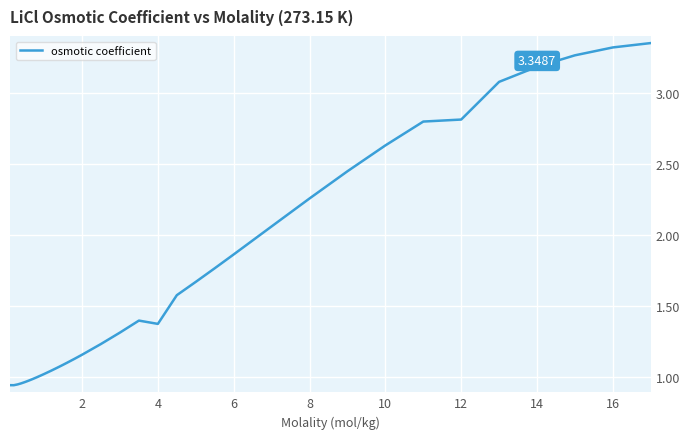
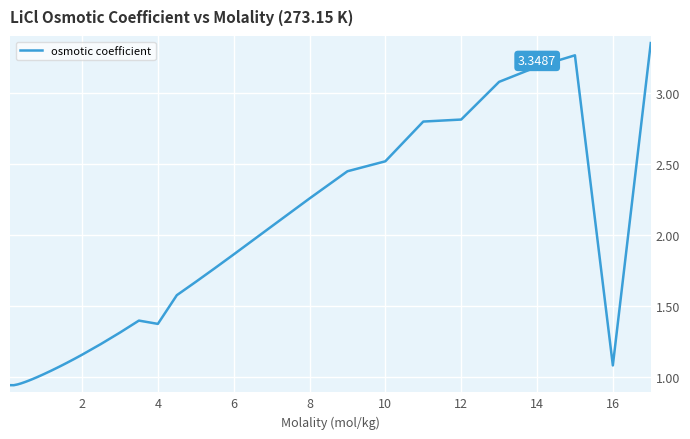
  {
    "2": 1.16,
    "4": 1.38,
    "6": 1.86,
    "8": 2.26,
-   "10": 2.63,
+   "10": 2.52,
    "12": 2.81,
-   "16": 3.32
+   "16": 1.08
  }
